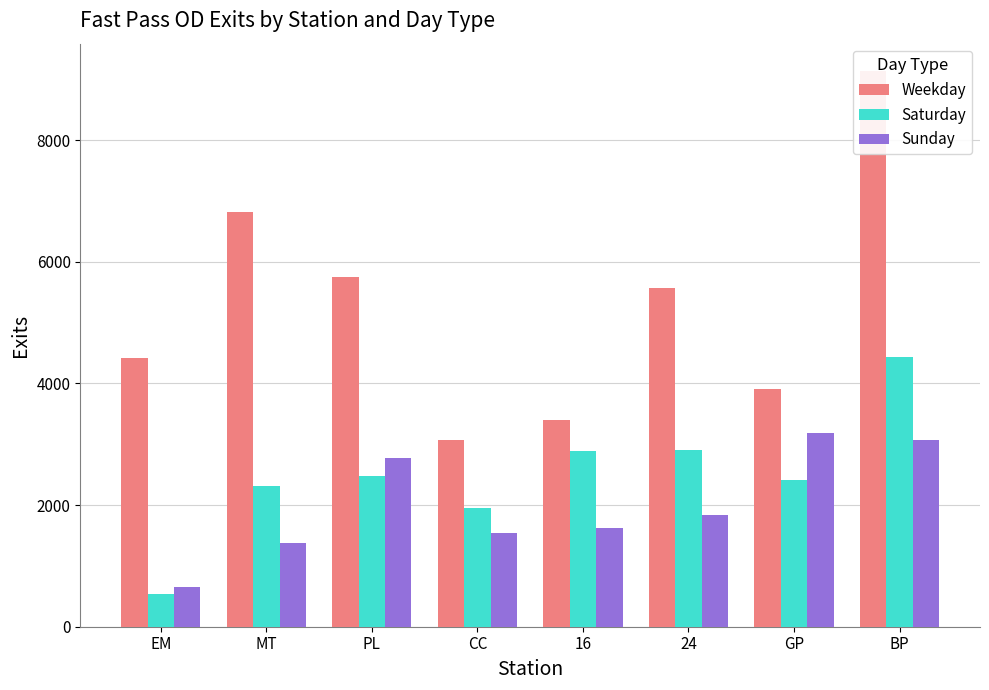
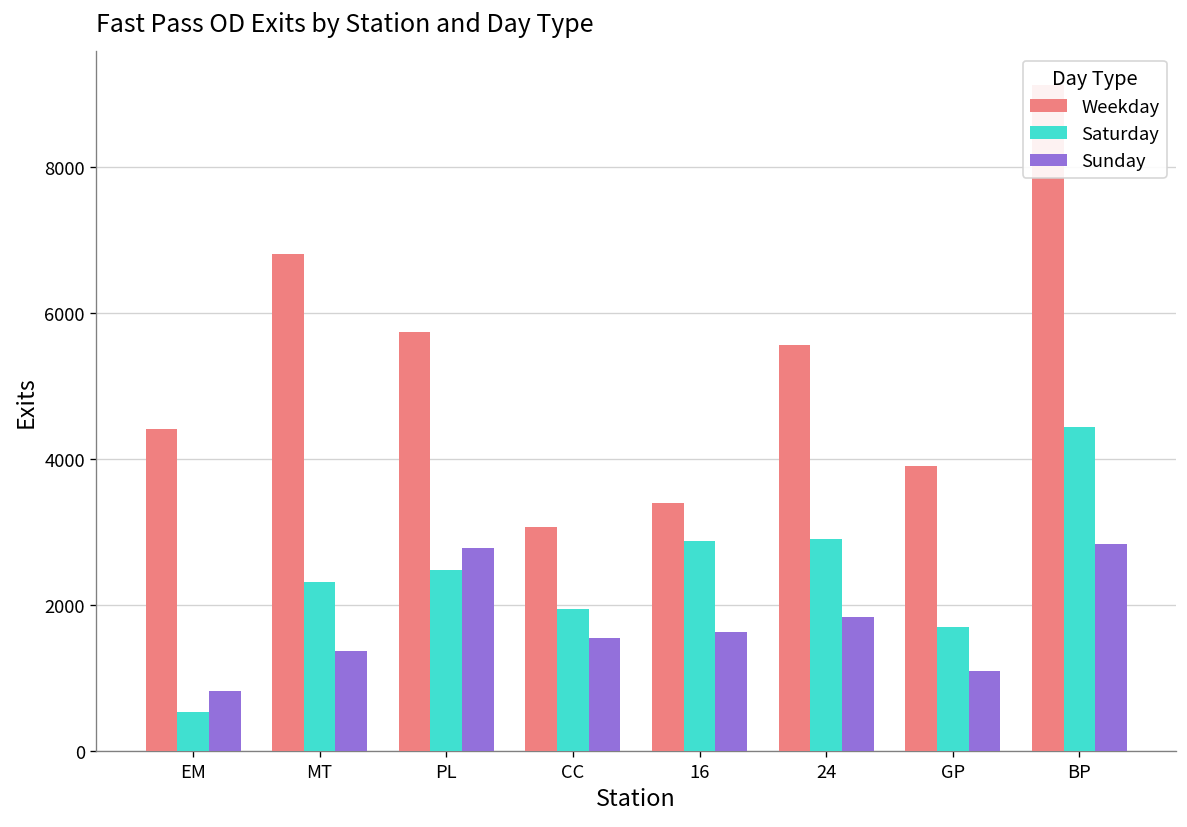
  {
    "Weekday": {
      "EM": 4400,
      "MT": 6800,
      "PL": 5700,
      "CC": 3100,
      "16": 3400,
      "24": 5600,
      "GP": 3900
    },
    "Saturday": {
      "EM": 500,
      "MT": 2300,
      "PL": 2500,
      "CC": 1900,
      "16": 2900,
      "24": 2900,
-     "GP": 2400,
+     "GP": 1700,
      "BP": 4400
    },
    "Sunday": {
-     "EM": 700,
+     "EM": 800,
      "MT": 1400,
      "PL": 2800,
      "CC": 1500,
      "16": 1600,
      "24": 1800,
-     "GP": 3200,
-     "BP": 3100
+     "GP": 1100,
+     "BP": 2800
    }
  }
